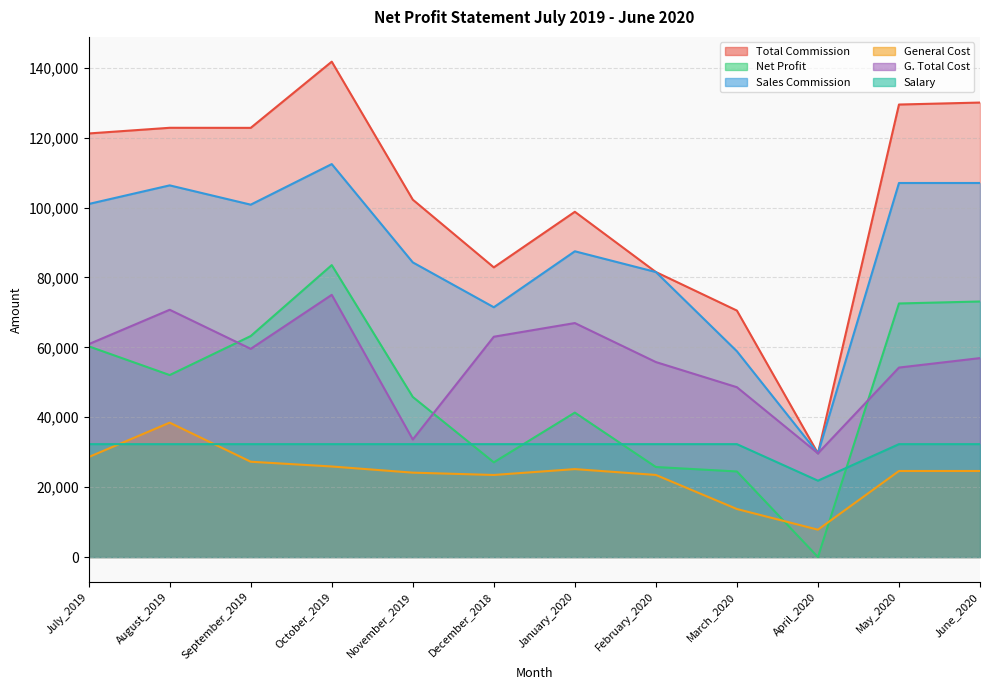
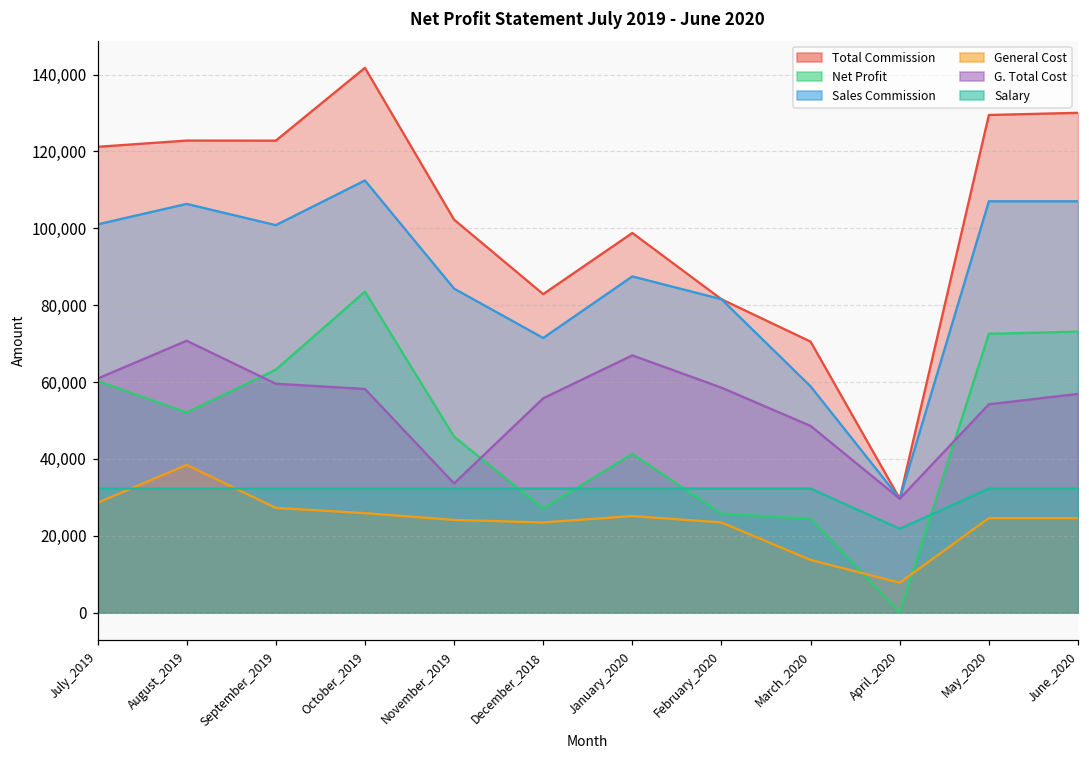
  {
    "G. Total Cost": {
      "August_2019": "71,000",
      "September_2019": "60,000",
-     "October_2019": "75,000",
+     "October_2019": "58,000",
      "November_2019": "34,000",
-     "December_2018": "63,000",
+     "December_2018": "56,000",
      "January_2020": "67,000",
-     "February_2020": "56,000",
+     "February_2020": "59,000",
      "March_2020": "49,000",
      "May_2020": "54,000",
      "June_2020": "57,000"
    }
  }
